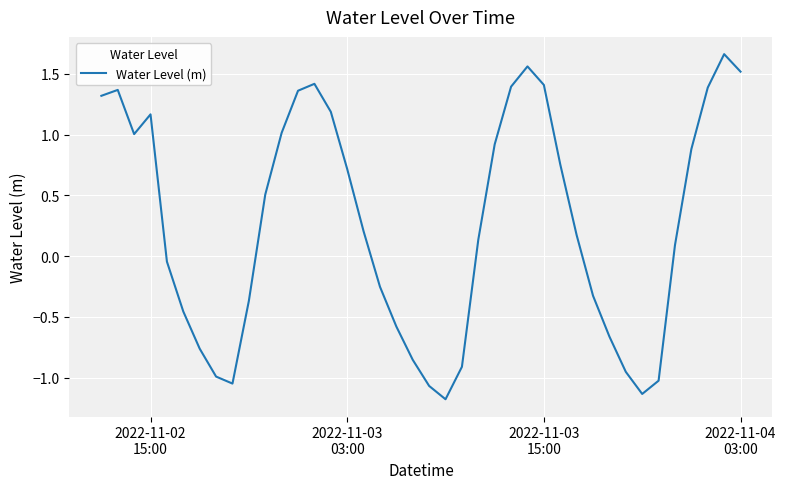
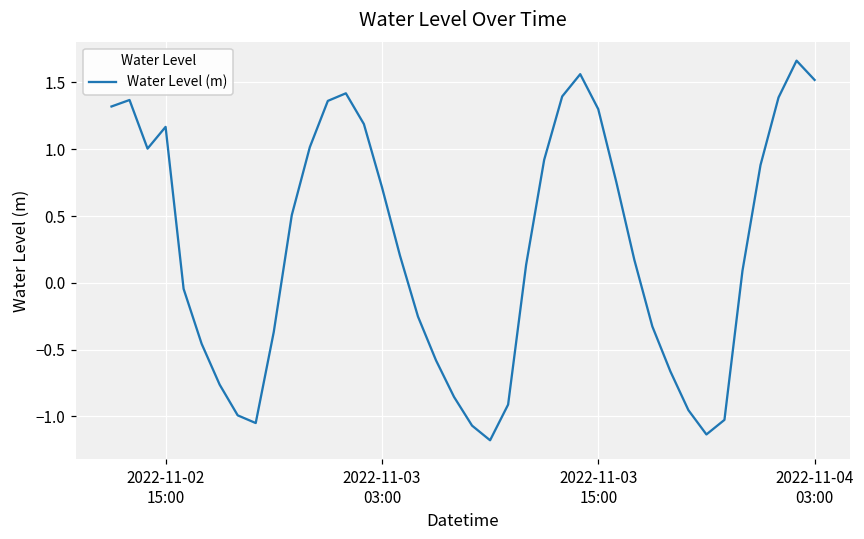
  {
    "2022-11-02 15:00": 1.17,
    "2022-11-03 03:00": 0.72,
-   "2022-11-03 15:00": 1.41,
+   "2022-11-03 15:00": 1.30,
    "2022-11-04 03:00": 1.52
  }
